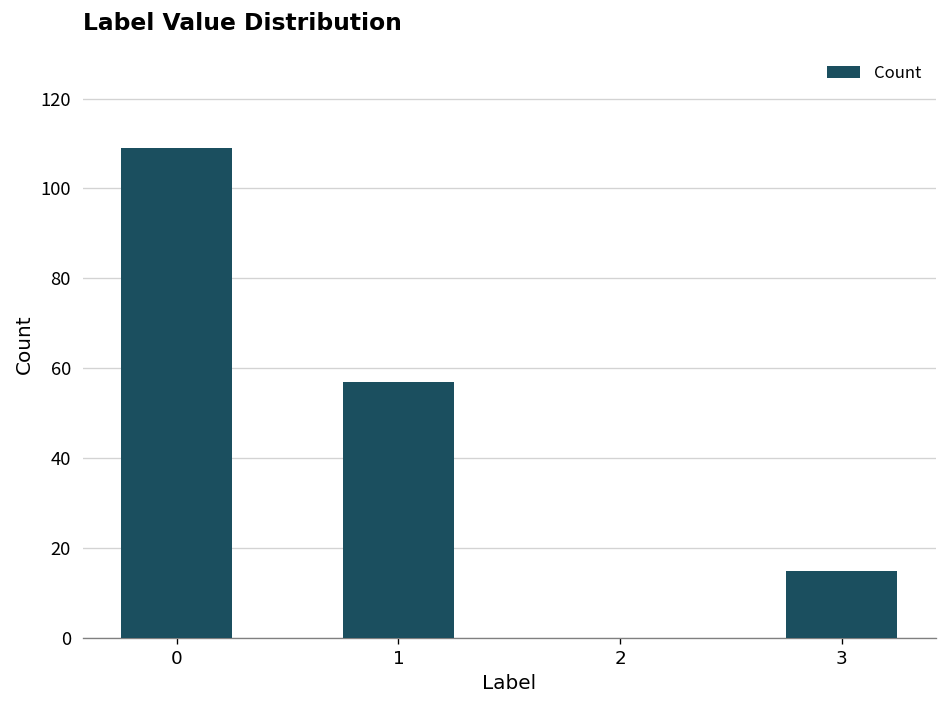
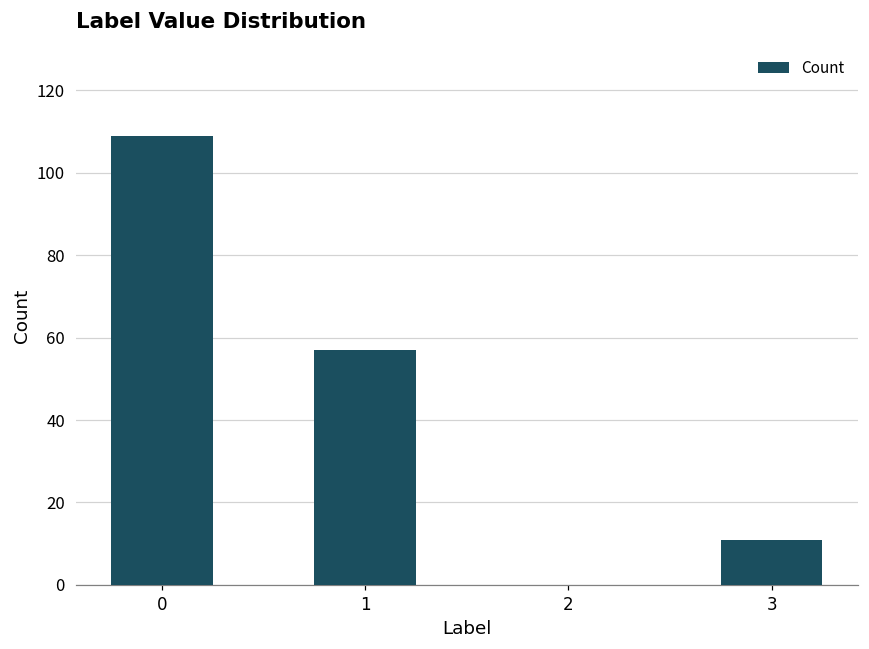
  {
    "0": 109,
    "1": 57,
    "2": 0,
-   "3": 15
+   "3": 11
  }
